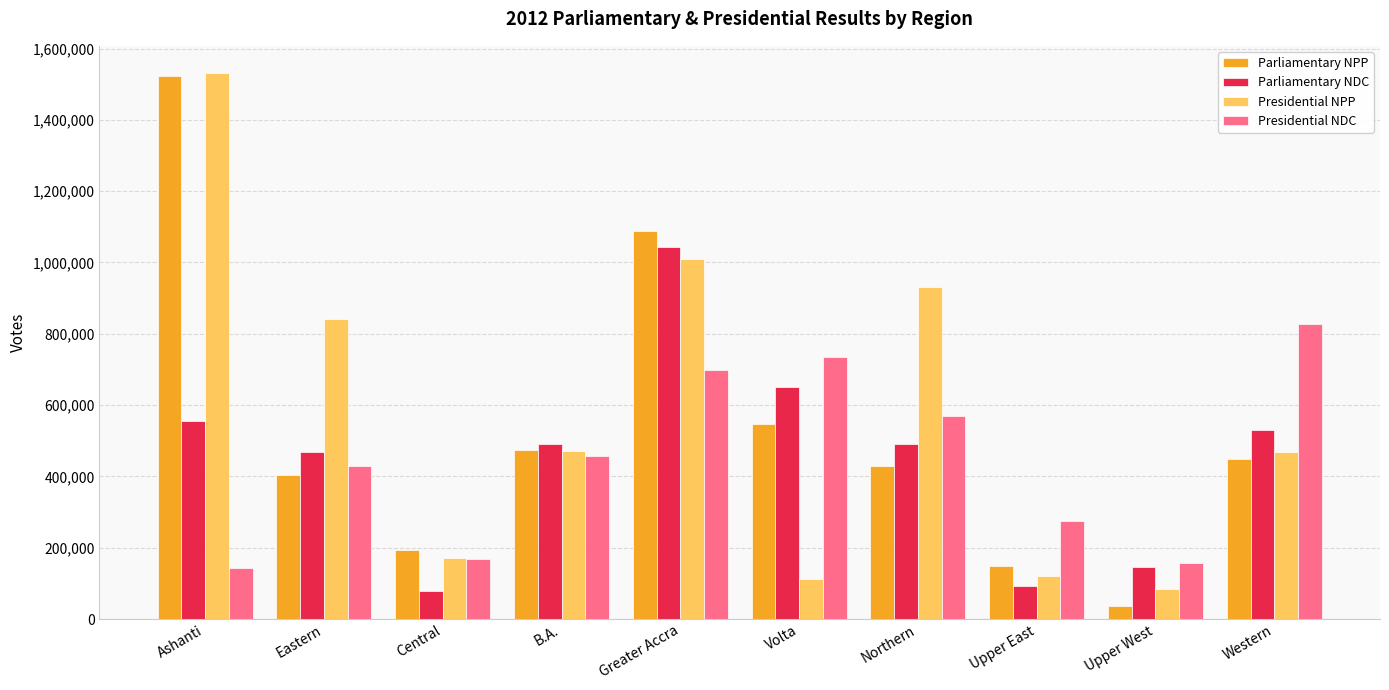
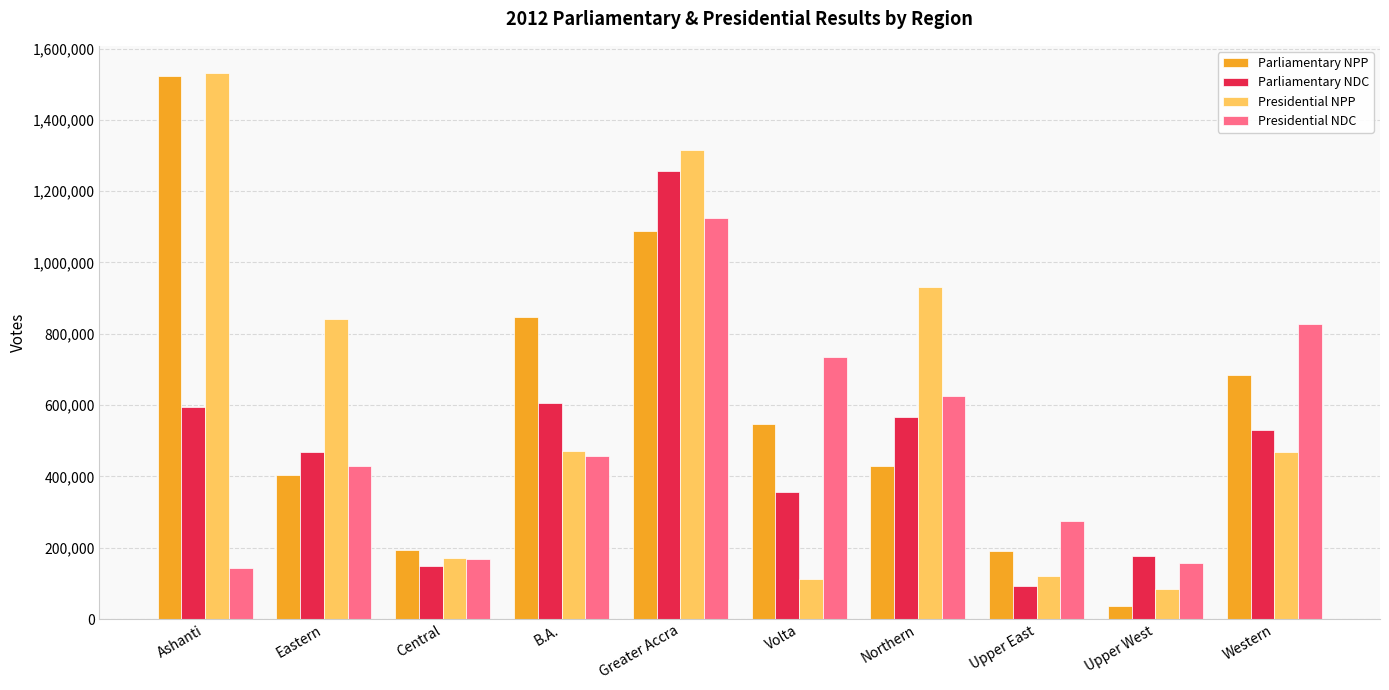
  {
    "Parliamentary NPP": {
      "Ashanti": "1,520,000",
      "Eastern": "400,000",
      "Central": "190,000",
-     "B.A.": "470,000",
+     "B.A.": "850,000",
      "Greater Accra": "1,090,000",
      "Volta": "550,000",
      "Northern": "430,000",
-     "Upper East": "150,000",
+     "Upper East": "190,000",
      "Upper West": "40,000",
-     "Western": "450,000"
+     "Western": "680,000"
    },
    "Parliamentary NDC": {
-     "Ashanti": "560,000",
+     "Ashanti": "590,000",
      "Eastern": "470,000",
-     "Central": "80,000",
-     "B.A.": "490,000",
-     "Greater Accra": "1,040,000",
-     "Volta": "650,000",
-     "Northern": "490,000",
+     "Central": "150,000",
+     "B.A.": "610,000",
+     "Greater Accra": "1,260,000",
+     "Volta": "360,000",
+     "Northern": "570,000",
      "Upper East": "90,000",
-     "Upper West": "150,000",
+     "Upper West": "180,000",
      "Western": "530,000"
    },
    "Presidential NPP": {
      "Ashanti": "1,530,000",
      "Eastern": "840,000",
      "Central": "170,000",
      "B.A.": "470,000",
-     "Greater Accra": "1,010,000",
+     "Greater Accra": "1,310,000",
      "Volta": "110,000",
      "Northern": "930,000",
      "Upper East": "120,000",
      "Upper West": "80,000",
      "Western": "470,000"
    },
    "Presidential NDC": {
      "Ashanti": "140,000",
      "Eastern": "430,000",
      "Central": "170,000",
      "B.A.": "460,000",
-     "Greater Accra": "700,000",
+     "Greater Accra": "1,130,000",
      "Volta": "730,000",
-     "Northern": "570,000",
+     "Northern": "630,000",
      "Upper East": "270,000",
      "Upper West": "160,000",
      "Western": "830,000"
    }
  }
